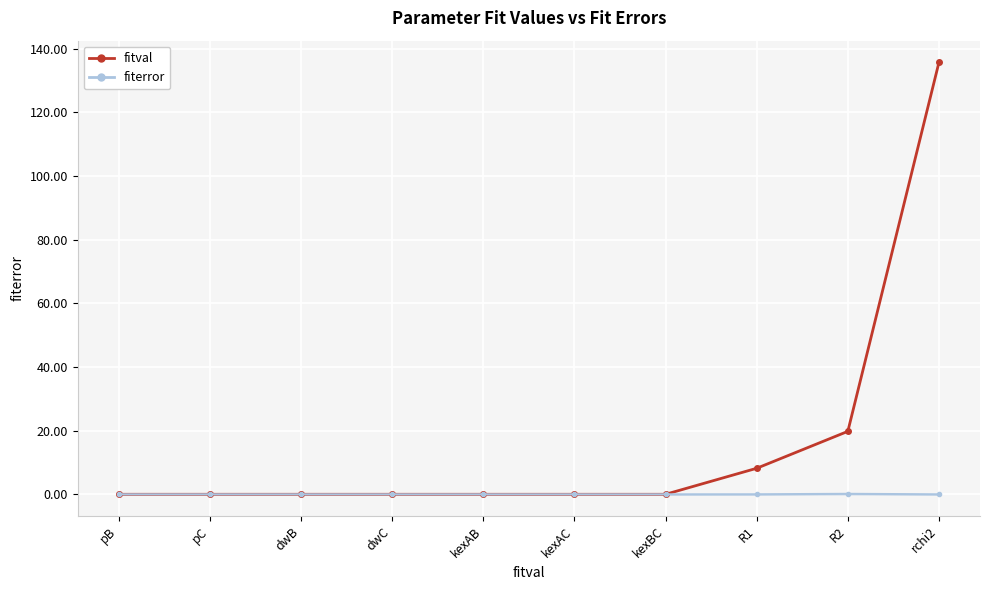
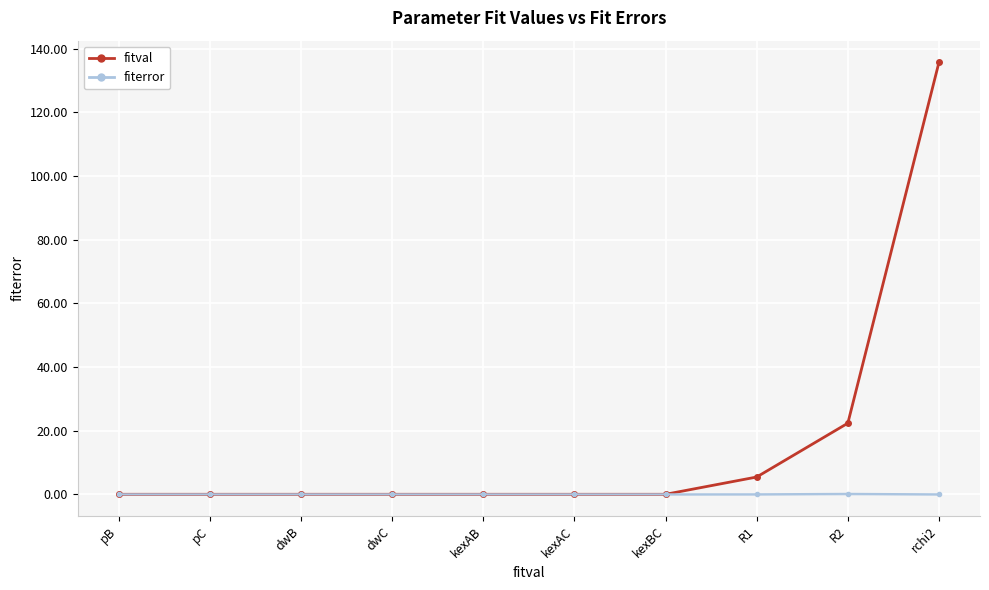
  {
    "fitval": {
-     "R1": 8,
-     "R2": 20,
+     "R1": 5,
+     "R2": 22,
      "rchi2": 136
    },
    "fiterror": {
      "R1": 0,
      "R2": 0,
      "rchi2": 0
    }
  }
